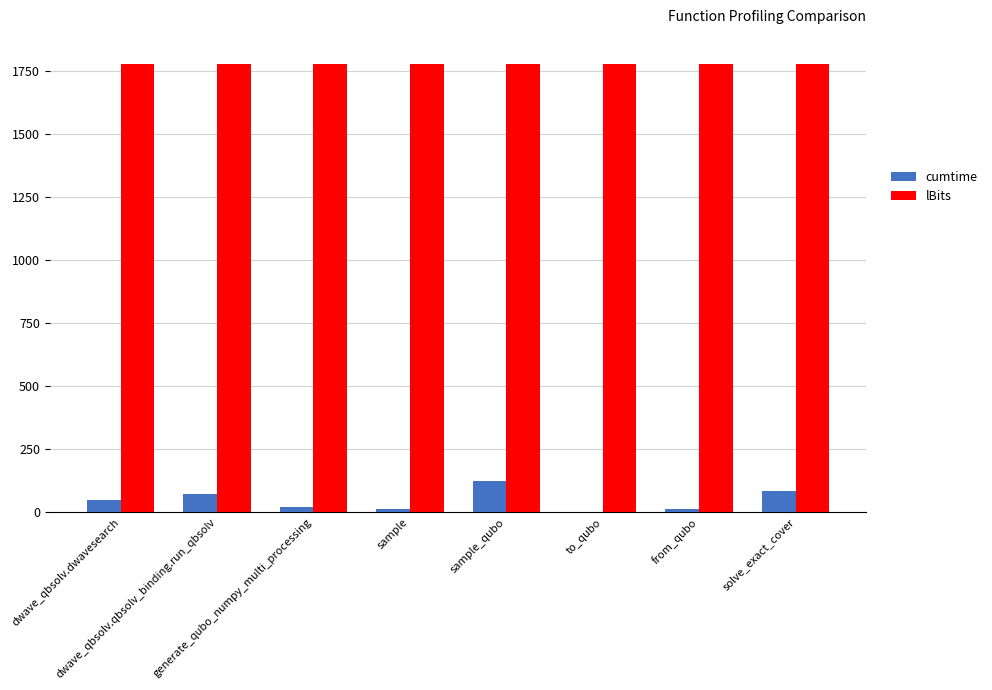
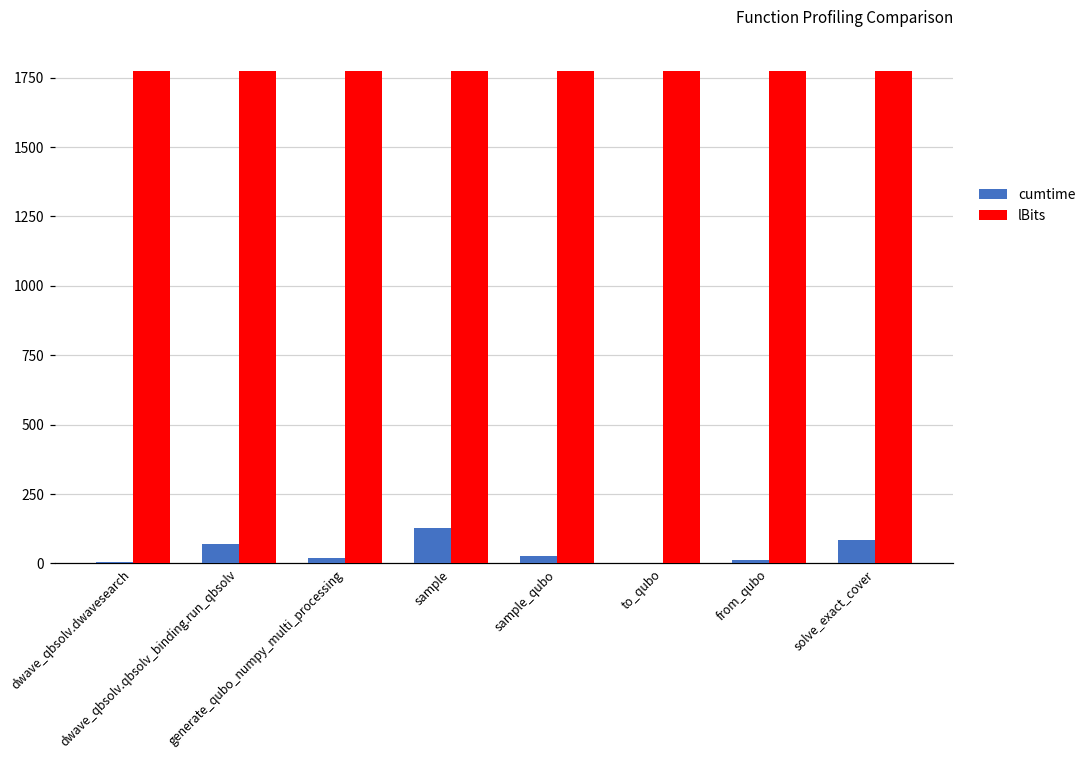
  {
    "cumtime": {
-     "dwave_qbsolv.dwavesearch": 50,
+     "dwave_qbsolv.dwavesearch": 10,
      "dwave_qbsolv.qbsolv_binding.run_qbsolv": 70,
      "generate_qubo_numpy_multi_processing": 20,
-     "sample": 10,
-     "sample_qubo": 130,
+     "sample": 130,
+     "sample_qubo": 30,
      "from_qubo": 10,
      "solve_exact_cover": 80
    },
    "lBits": {
      "dwave_qbsolv.dwavesearch": 1780,
      "dwave_qbsolv.qbsolv_binding.run_qbsolv": 1780,
      "generate_qubo_numpy_multi_processing": 1780,
      "sample": 1780,
      "sample_qubo": 1780,
      "to_qubo": 1780,
      "from_qubo": 1780,
      "solve_exact_cover": 1780
    }
  }
